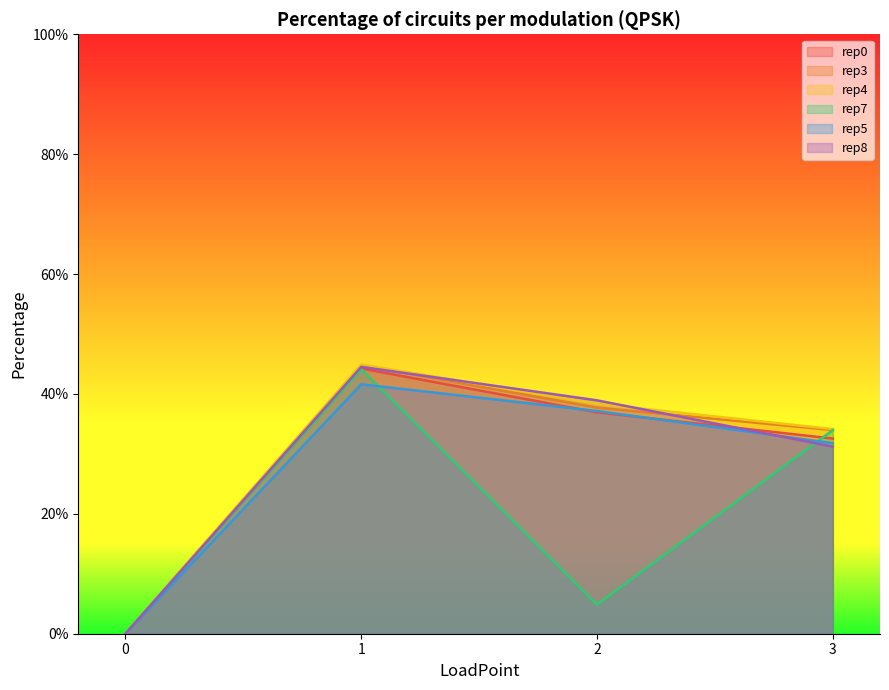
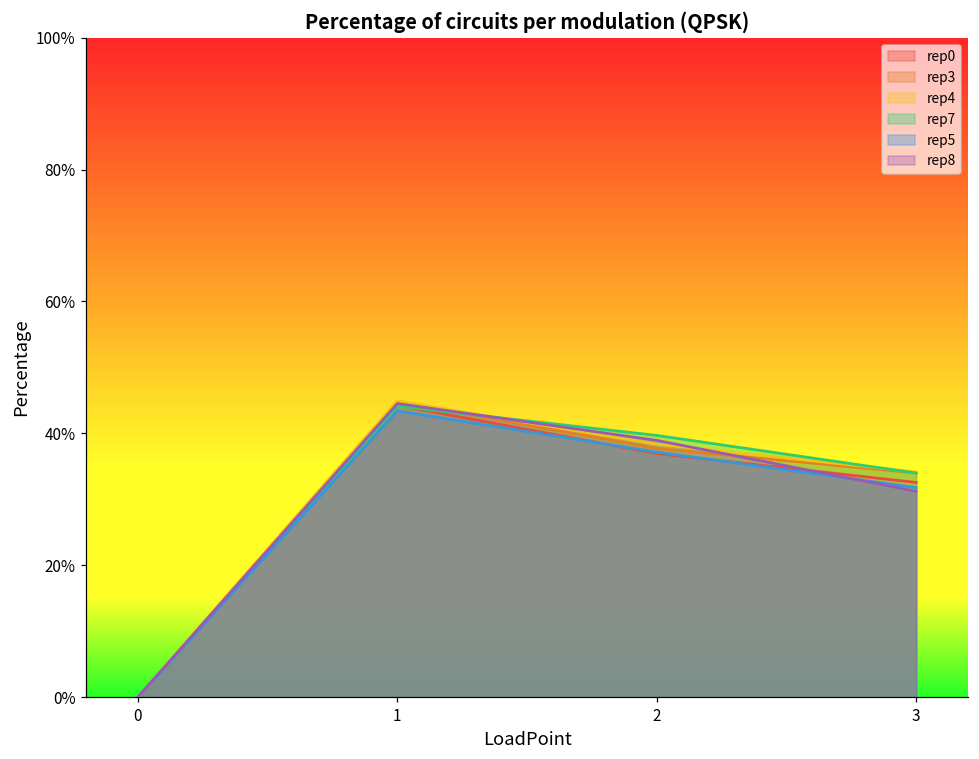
  {
    "rep7": {
-     "2": "5%"
+     "2": "40%"
    },
    "rep5": {
-     "1": "42%",
+     "1": "43%",
      "3": "32%"
    },
    "rep8": {
      "2": "39%",
      "3": "31%"
    }
  }
